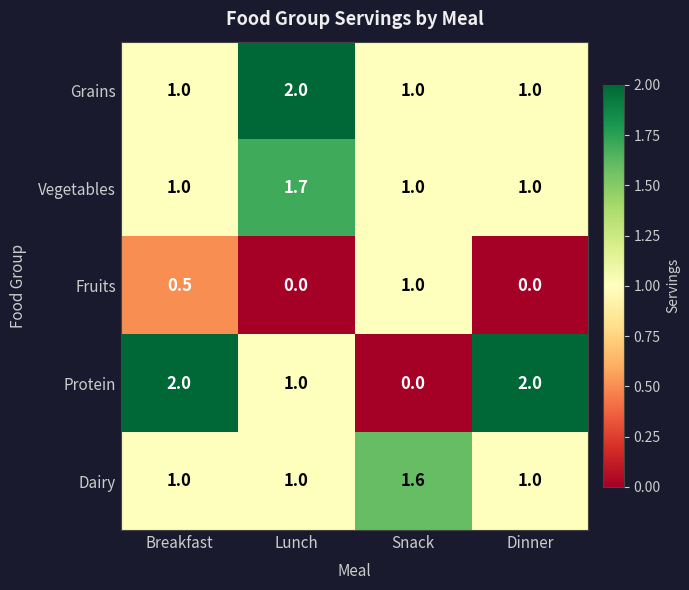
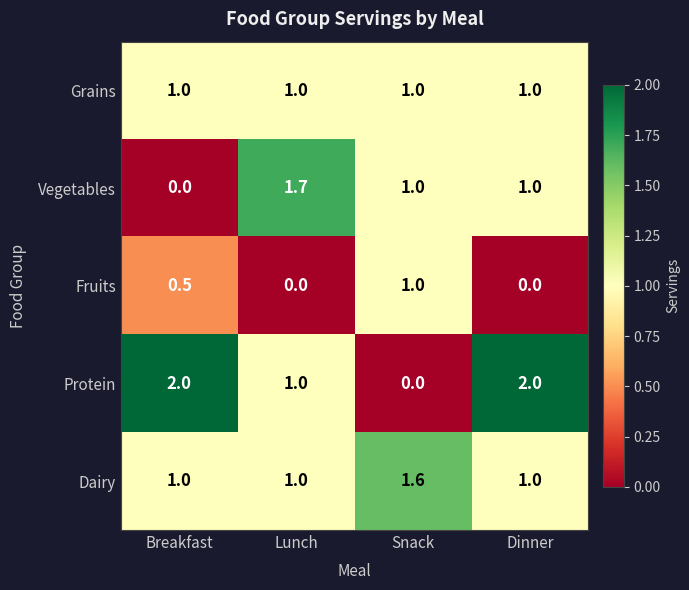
  {
    "Grains": {
      "Breakfast": 1.0,
-     "Lunch": 2.0,
+     "Lunch": 1.0,
      "Snack": 1.0,
      "Dinner": 1.0
    },
    "Vegetables": {
-     "Breakfast": 1.0,
+     "Breakfast": 0.0,
      "Lunch": 1.7,
      "Snack": 1.0,
      "Dinner": 1.0
    },
    "Fruits": {
      "Breakfast": 0.5,
      "Lunch": 0.0,
      "Snack": 1.0,
      "Dinner": 0.0
    },
    "Protein": {
      "Breakfast": 2.0,
      "Lunch": 1.0,
      "Snack": 0.0,
      "Dinner": 2.0
    },
    "Dairy": {
      "Breakfast": 1.0,
      "Lunch": 1.0,
      "Snack": 1.6,
      "Dinner": 1.0
    }
  }
